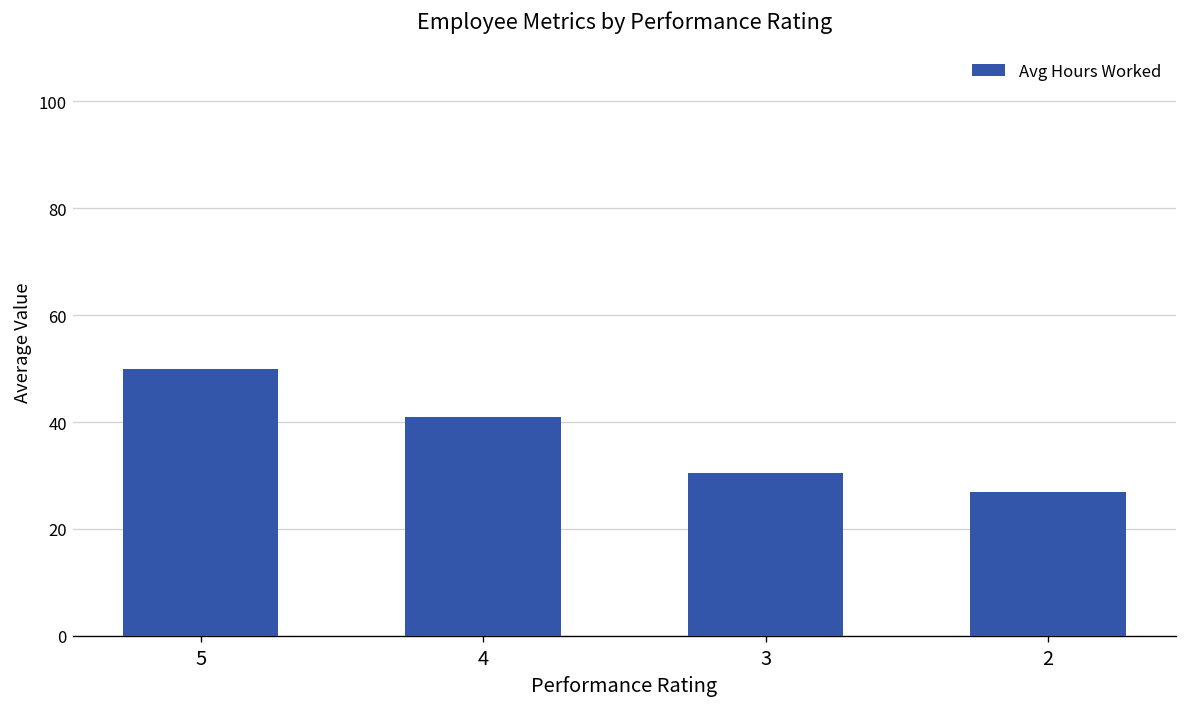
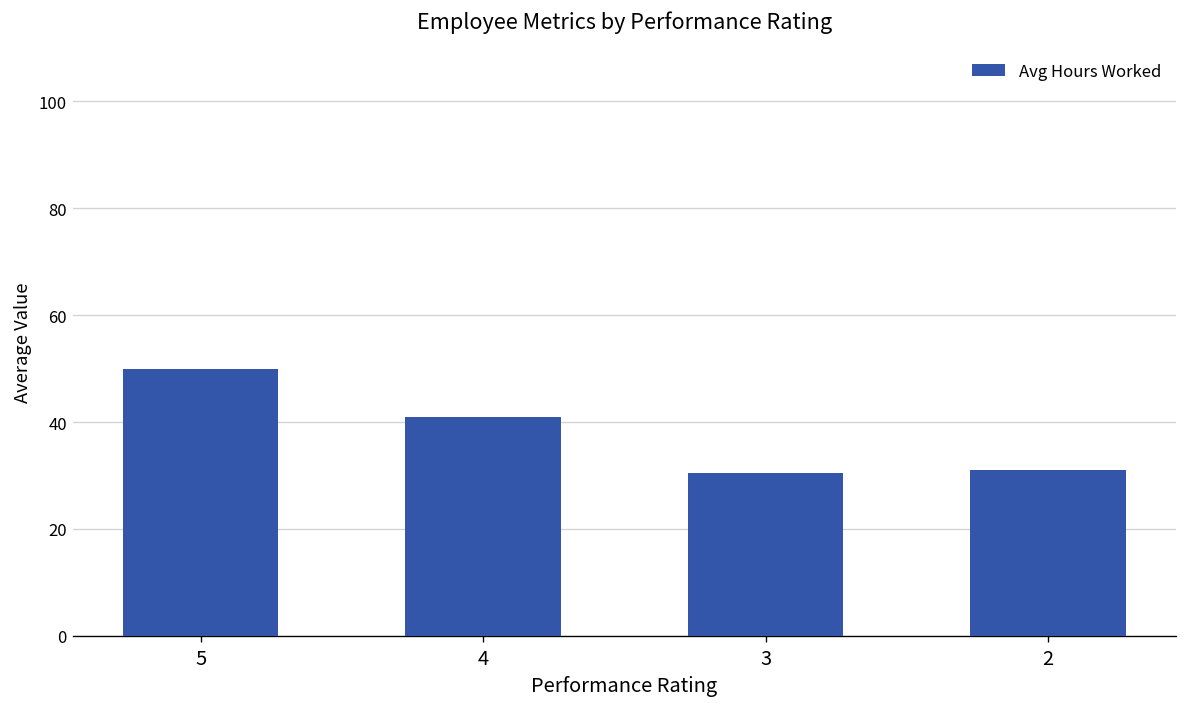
  {
    "5": 50,
    "4": 41,
    "3": 31,
-   "2": 27
+   "2": 31
  }
